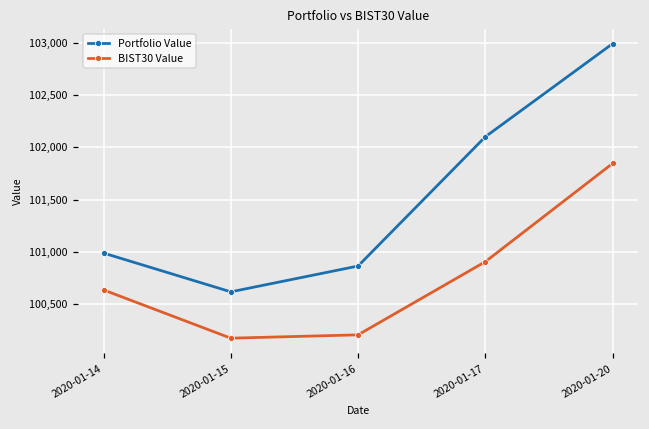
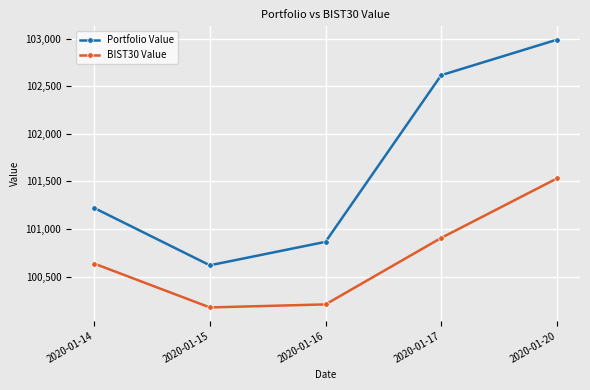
  {
    "Portfolio Value": {
-     "2020-01-14": "101,000",
+     "2020-01-14": "101,200",
      "2020-01-15": "100,600",
      "2020-01-16": "100,900",
-     "2020-01-17": "102,100",
+     "2020-01-17": "102,600",
      "2020-01-20": "103,000"
    },
    "BIST30 Value": {
      "2020-01-14": "100,600",
      "2020-01-15": "100,200",
      "2020-01-16": "100,200",
      "2020-01-17": "100,900",
-     "2020-01-20": "101,800"
+     "2020-01-20": "101,500"
    }
  }
